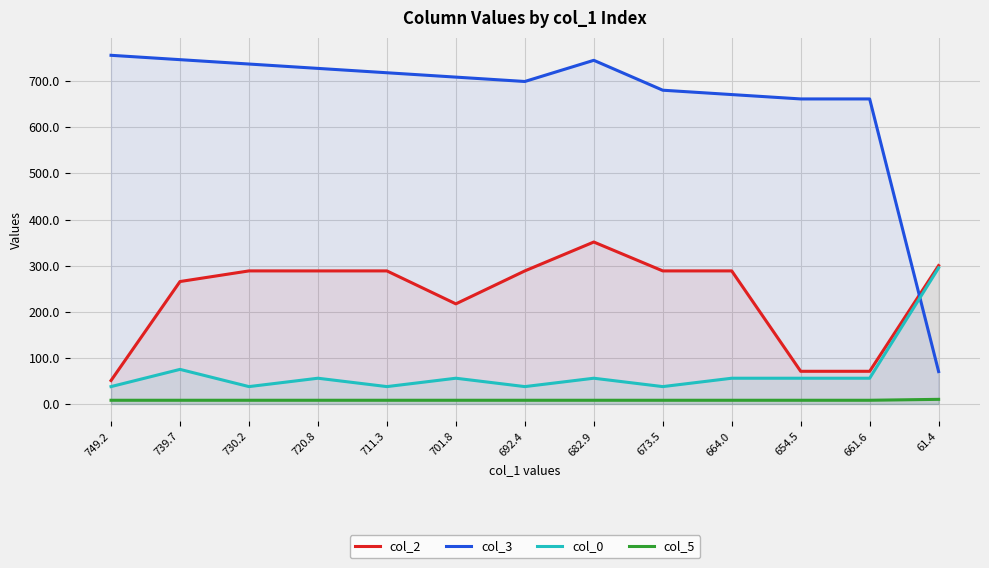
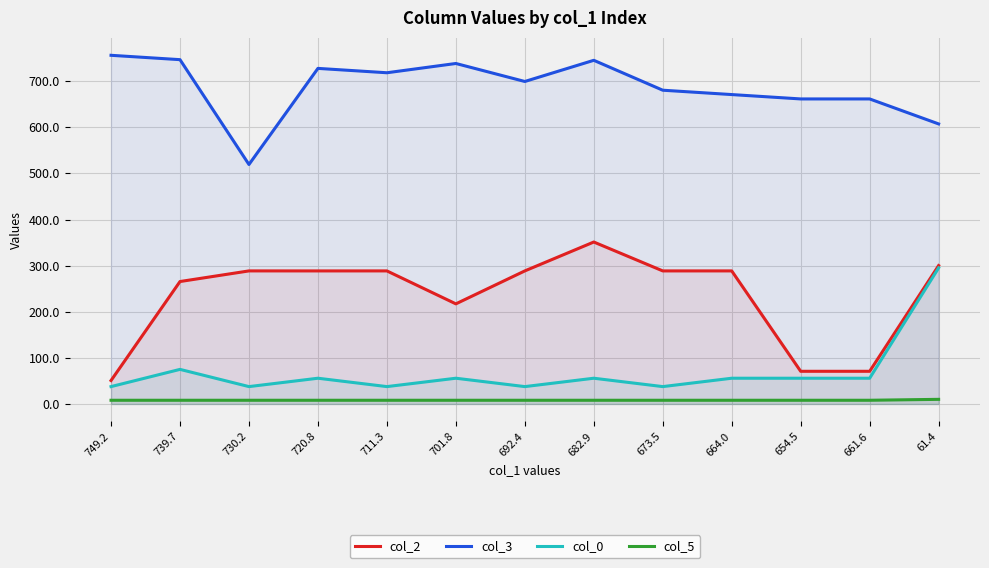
  {
    "col_2": {
      "749.2": 50,
      "739.7": 270,
      "730.2": 290,
      "720.8": 290,
      "711.3": 290,
      "701.8": 220,
      "692.4": 290,
      "682.9": 350,
      "673.5": 290,
      "664.0": 290,
      "654.5": 70,
      "661.6": 70
    },
    "col_3": {
      "749.2": 760,
      "739.7": 750,
-     "730.2": 740,
+     "730.2": 520,
      "720.8": 730,
      "711.3": 720,
-     "701.8": 710,
+     "701.8": 740,
      "692.4": 700,
      "682.9": 750,
      "673.5": 680,
      "664.0": 670,
      "654.5": 660,
      "661.6": 660,
-     "61.4": 70
+     "61.4": 610
    },
    "col_0": {
      "749.2": 40,
      "739.7": 70,
      "730.2": 40,
      "720.8": 60,
      "711.3": 40,
      "701.8": 60,
      "692.4": 40,
      "682.9": 60,
      "673.5": 40,
      "664.0": 60,
      "654.5": 60,
      "661.6": 60
    },
    "col_5": {
      "749.2": 10,
      "739.7": 10,
      "730.2": 10,
      "720.8": 10,
      "711.3": 10,
      "701.8": 10,
      "692.4": 10,
      "682.9": 10,
      "673.5": 10,
      "664.0": 10,
      "654.5": 10,
      "661.6": 10,
      "61.4": 10
    }
  }
